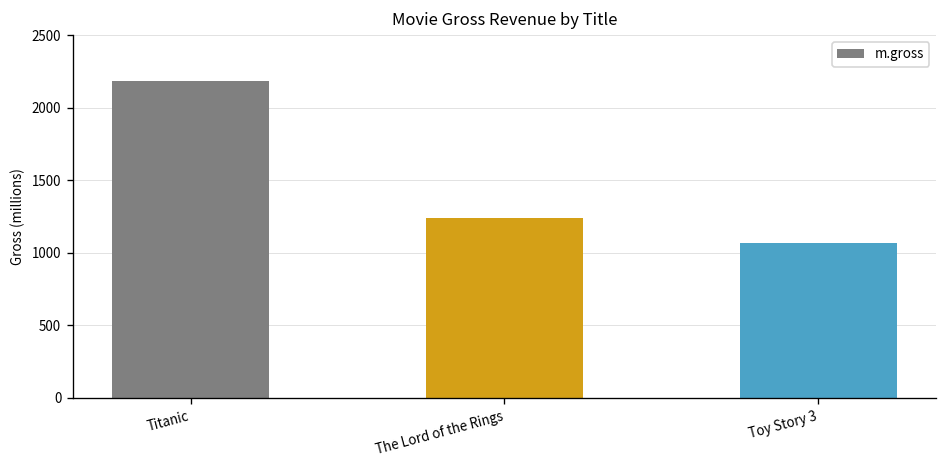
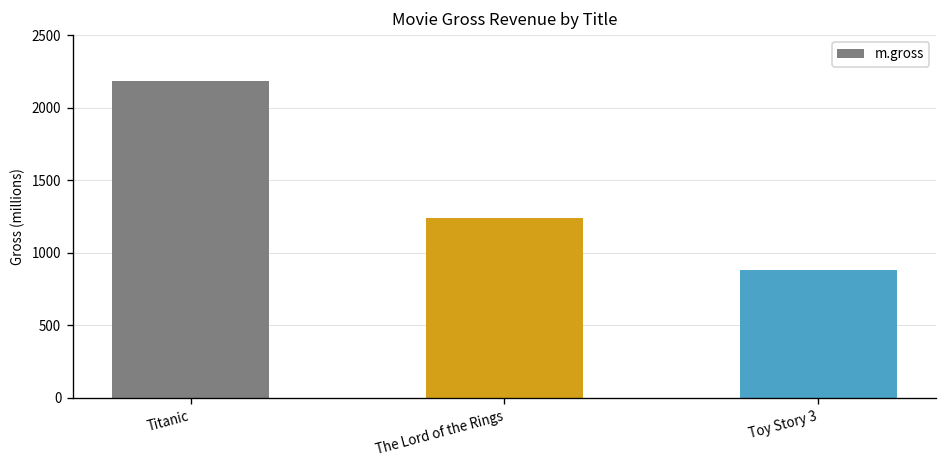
  {
    "Titanic": 2190,
    "The Lord of the Rings": 1240,
-   "Toy Story 3": 1060
+   "Toy Story 3": 880
  }
